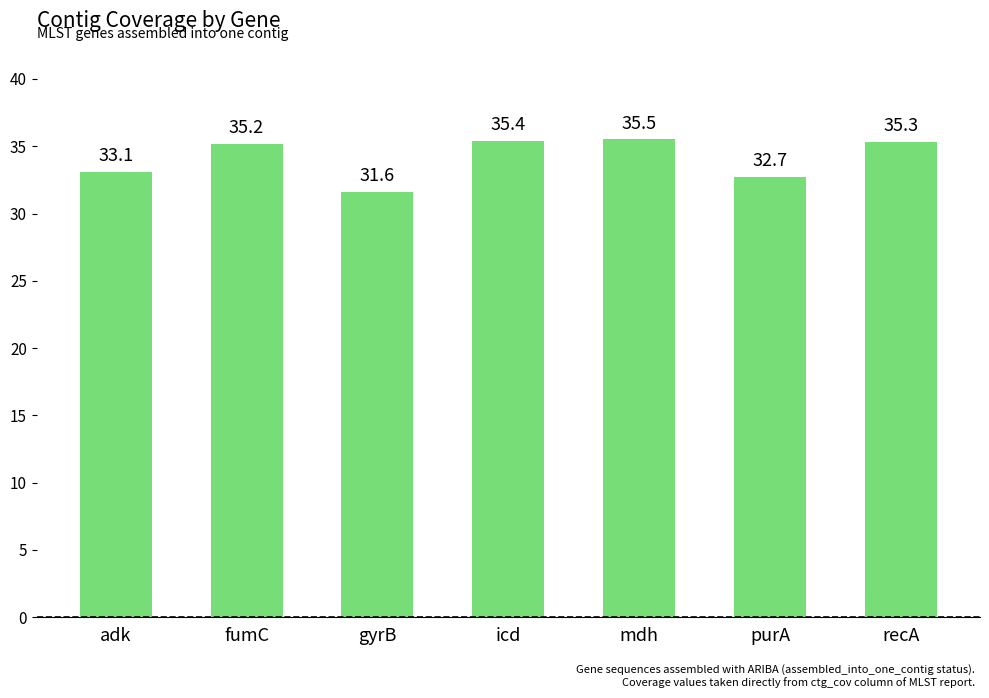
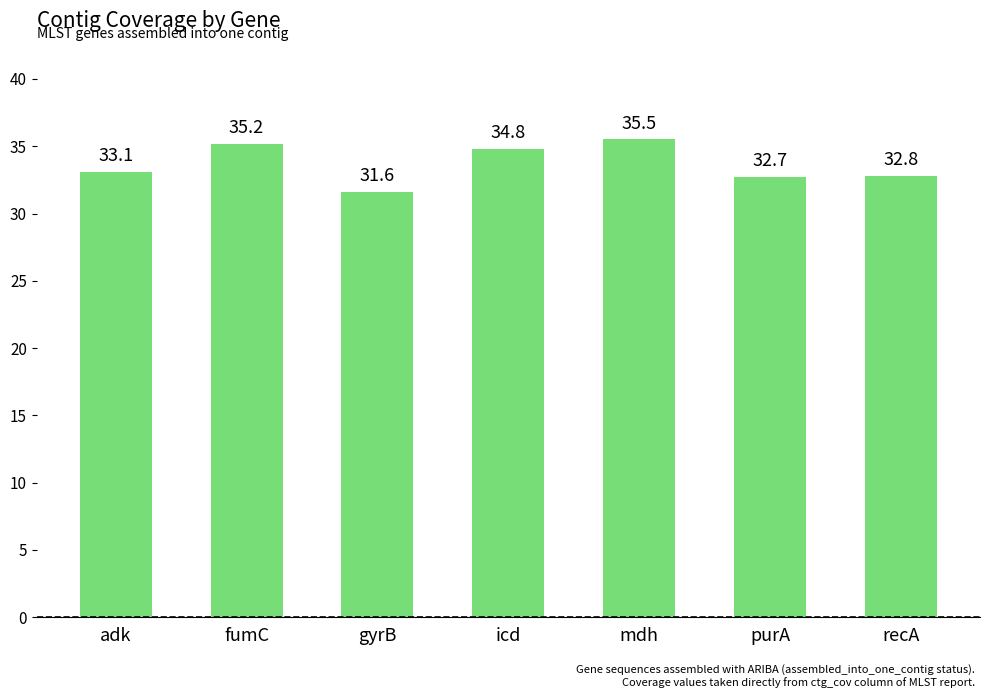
  {
    "adk": 33.1,
    "fumC": 35.2,
    "gyrB": 31.6,
-   "icd": 35.4,
+   "icd": 34.8,
    "mdh": 35.5,
    "purA": 32.7,
-   "recA": 35.3
+   "recA": 32.8
  }
